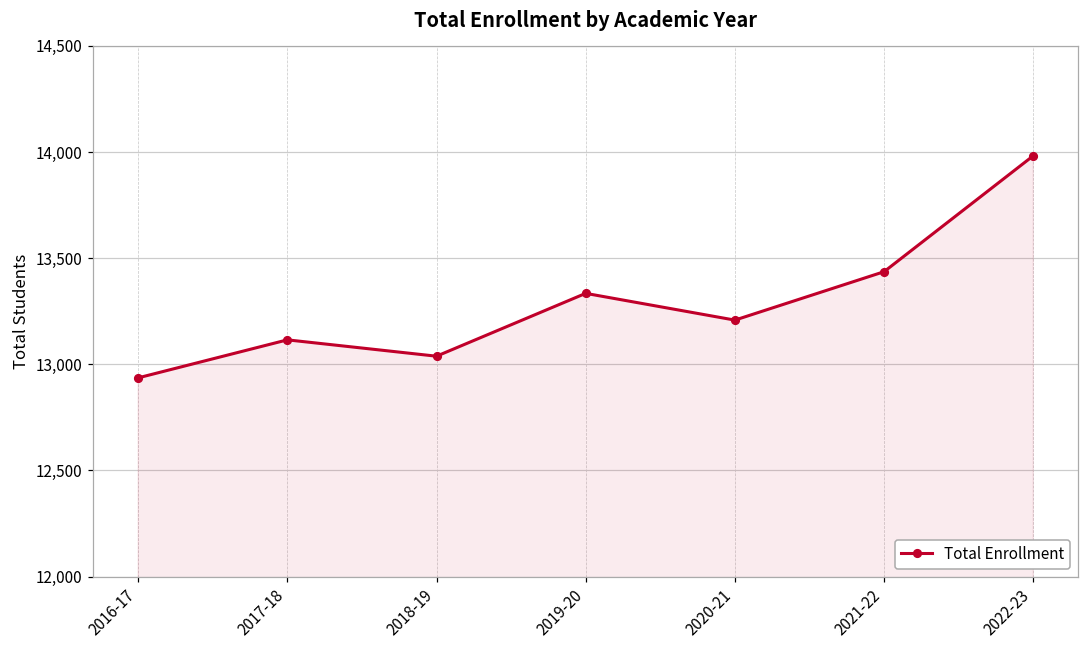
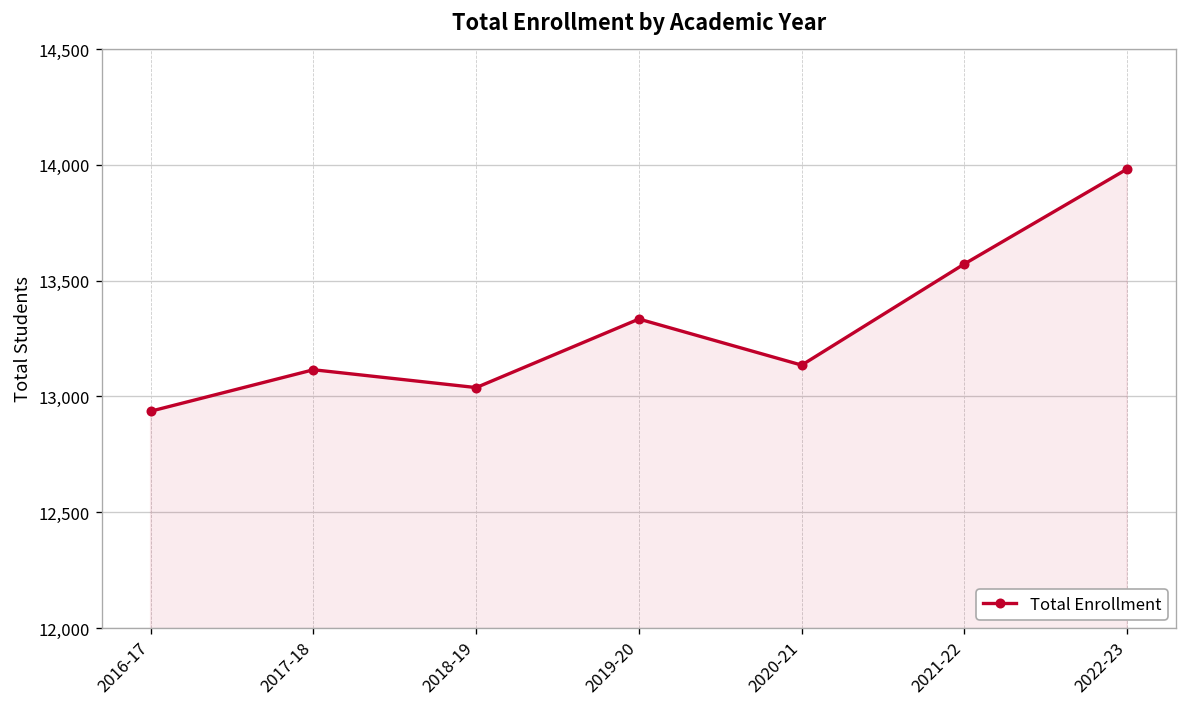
  {
    "2016-17": "12,940",
    "2017-18": "13,120",
    "2018-19": "13,040",
    "2019-20": "13,330",
-   "2020-21": "13,210",
-   "2021-22": "13,440",
+   "2020-21": "13,140",
+   "2021-22": "13,570",
    "2022-23": "13,980"
  }
